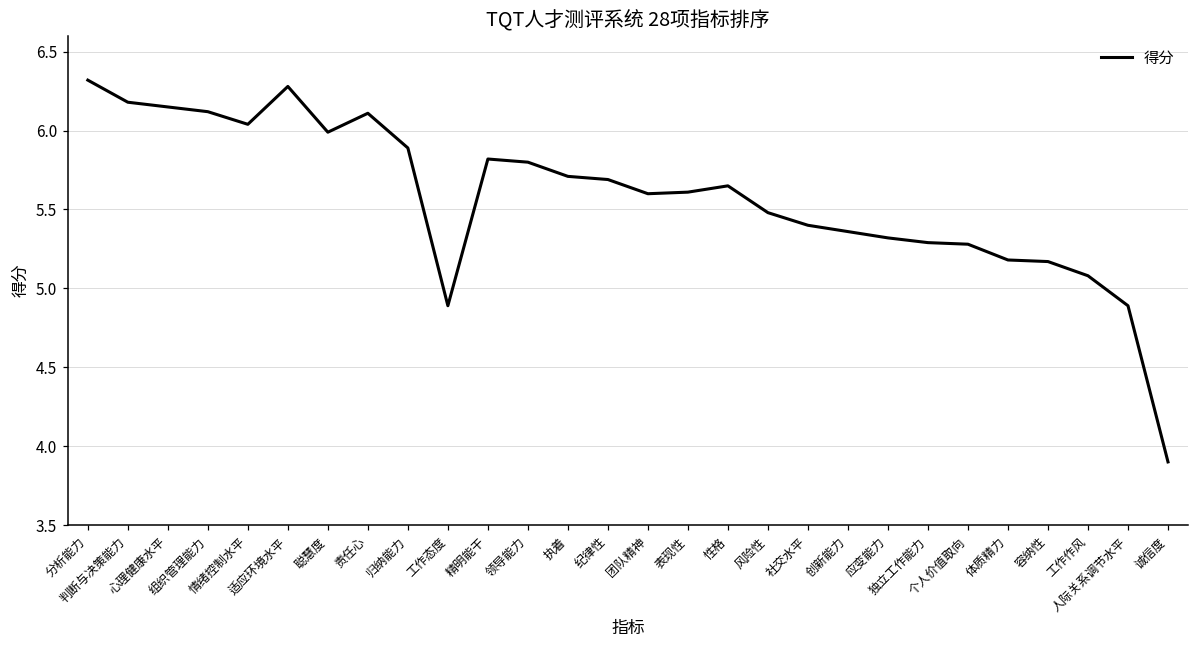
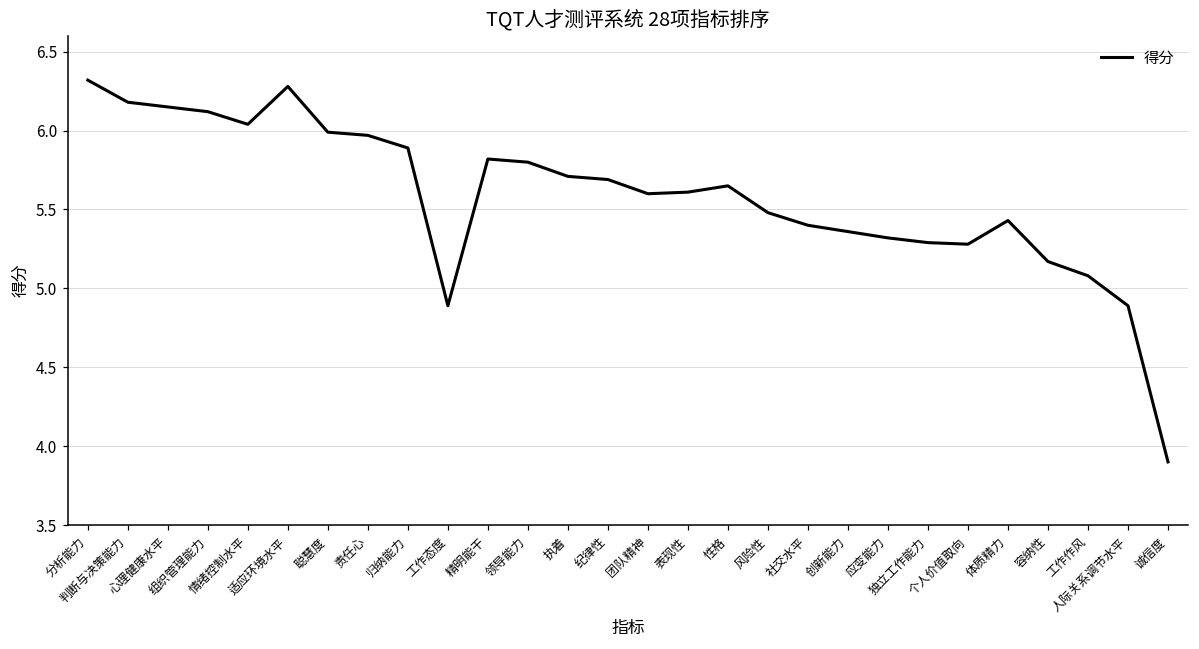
  {
    "分析能力": 6.32,
    "判断与决策能力": 6.18,
    "心理健康水平": 6.15,
    "组织管理能力": 6.12,
    "情绪控制水平": 6.04,
    "适应环境水平": 6.28,
    "聪慧度": 5.99,
-   "责任心": 6.11,
+   "责任心": 5.97,
    "归纳能力": 5.89,
    "工作态度": 4.89,
    "精明能干": 5.82,
    "领导能力": 5.80,
    "执着": 5.71,
    "纪律性": 5.69,
    "团队精神": 5.60,
    "表现性": 5.61,
    "性格": 5.65,
    "风险性": 5.48,
    "社交水平": 5.40,
    "创新能力": 5.36,
    "应变能力": 5.32,
    "独立工作能力": 5.29,
    "个人价值取向": 5.28,
-   "体质精力": 5.18,
+   "体质精力": 5.43,
    "容纳性": 5.17,
    "工作作风": 5.08,
    "人际关系调节水平": 4.89,
    "诚信度": 3.90
  }
